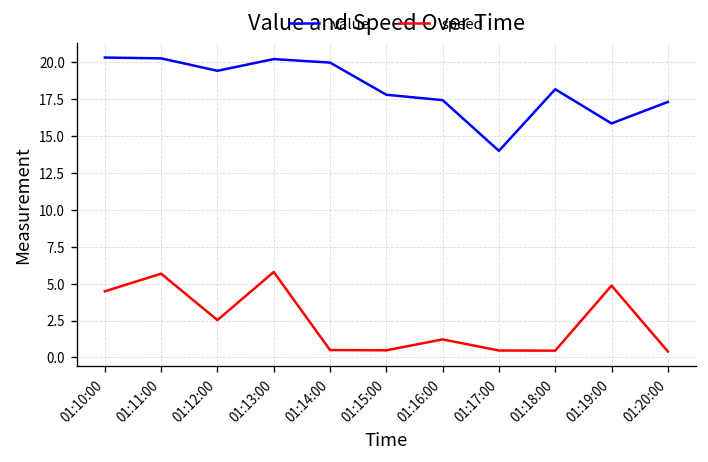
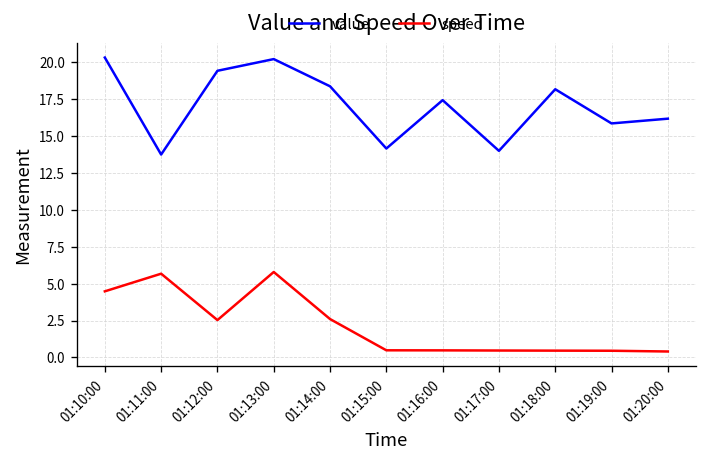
  {
    "value": {
      "01:10:00": 20.3,
-     "01:11:00": 20.3,
+     "01:11:00": 13.7,
      "01:12:00": 19.4,
      "01:13:00": 20.2,
-     "01:14:00": 20.0,
-     "01:15:00": 17.8,
+     "01:14:00": 18.4,
+     "01:15:00": 14.1,
      "01:16:00": 17.4,
      "01:17:00": 14.0,
      "01:18:00": 18.2,
      "01:19:00": 15.8,
-     "01:20:00": 17.3
+     "01:20:00": 16.2
    },
    "speed": {
      "01:10:00": 4.5,
      "01:11:00": 5.7,
      "01:12:00": 2.5,
      "01:13:00": 5.8,
-     "01:14:00": 0.5,
+     "01:14:00": 2.6,
      "01:15:00": 0.5,
-     "01:16:00": 1.2,
+     "01:16:00": 0.5,
      "01:17:00": 0.5,
      "01:18:00": 0.5,
-     "01:19:00": 4.9,
+     "01:19:00": 0.5,
      "01:20:00": 0.4
    }
  }
